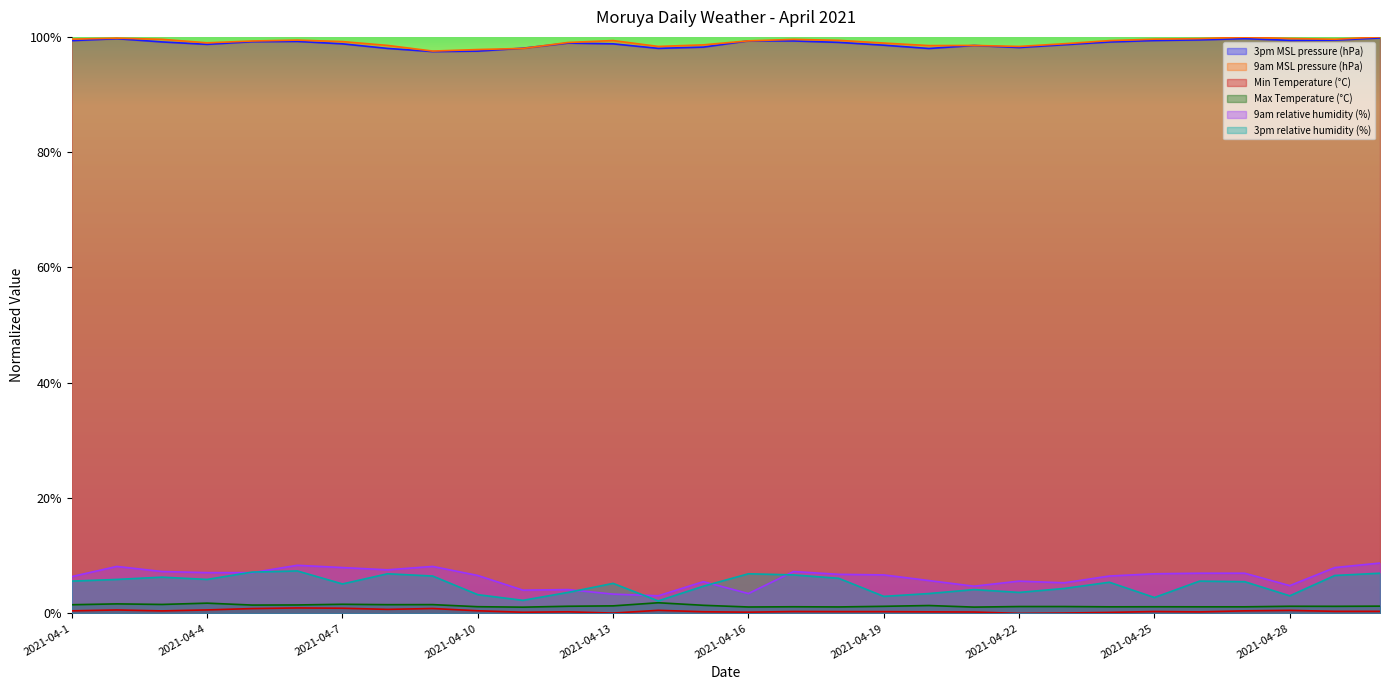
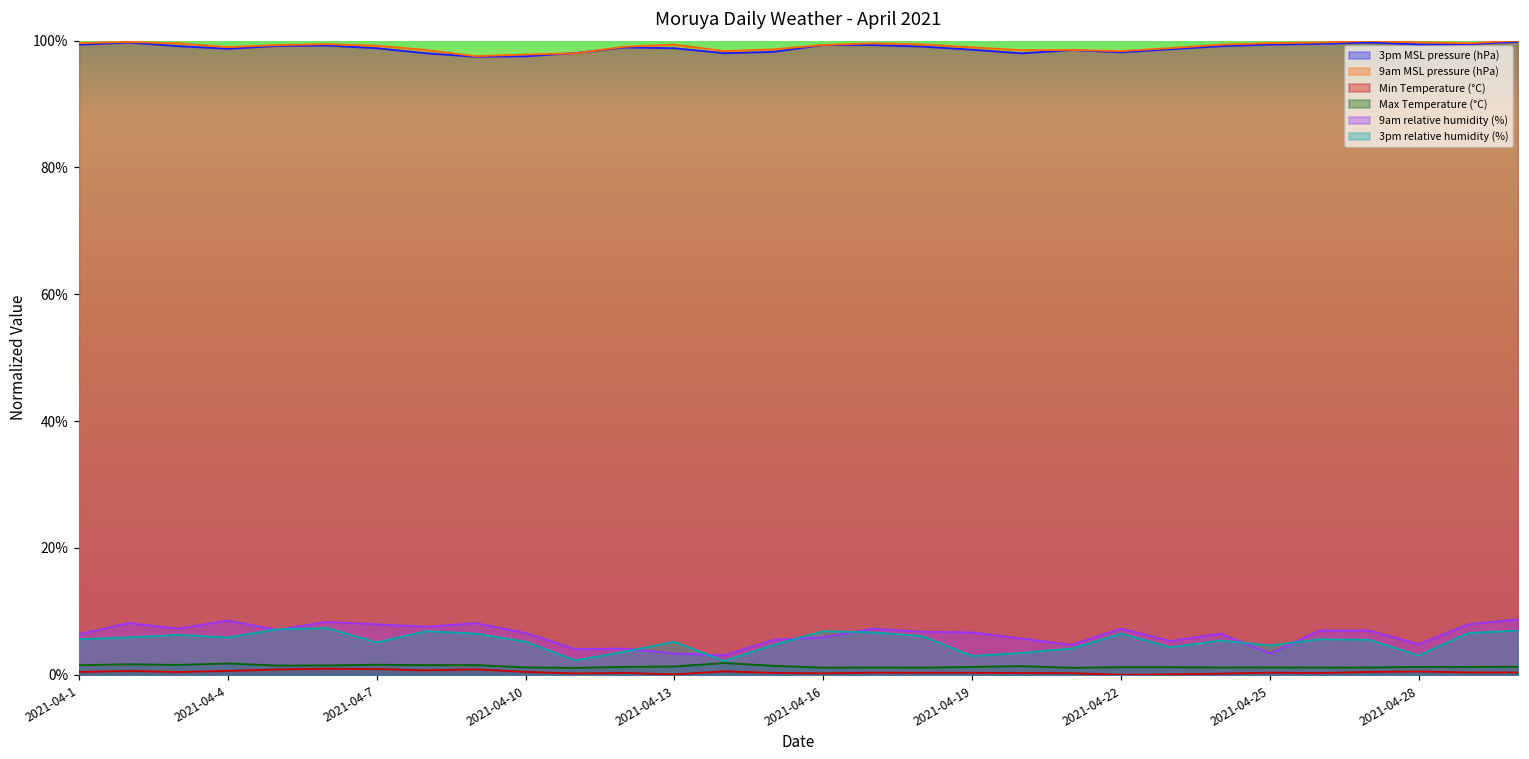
  {
    "3pm MSL pressure (hPa)": {
      "2021-04-13": "99%"
    },
    "Max Temperature (°C)": {
      "2021-04-1": "1%",
      "2021-04-4": "2%",
      "2021-04-7": "2%",
      "2021-04-10": "1%",
      "2021-04-13": "1%",
      "2021-04-16": "1%",
      "2021-04-19": "1%",
      "2021-04-22": "1%",
      "2021-04-25": "1%",
      "2021-04-28": "1%"
    },
    "9am relative humidity (%)": {
      "2021-04-1": "6%",
-     "2021-04-4": "7%",
+     "2021-04-4": "9%",
      "2021-04-7": "8%",
      "2021-04-10": "7%",
      "2021-04-13": "3%",
-     "2021-04-16": "3%",
+     "2021-04-16": "6%",
      "2021-04-19": "7%",
-     "2021-04-22": "6%",
-     "2021-04-25": "7%",
+     "2021-04-22": "7%",
+     "2021-04-25": "3%",
      "2021-04-28": "5%"
    },
    "3pm relative humidity (%)": {
      "2021-04-1": "6%",
      "2021-04-4": "6%",
      "2021-04-7": "5%",
-     "2021-04-10": "3%",
+     "2021-04-10": "5%",
      "2021-04-13": "5%",
      "2021-04-16": "7%",
      "2021-04-19": "3%",
-     "2021-04-22": "4%",
-     "2021-04-25": "3%",
+     "2021-04-22": "6%",
+     "2021-04-25": "5%",
      "2021-04-28": "3%"
    }
  }
